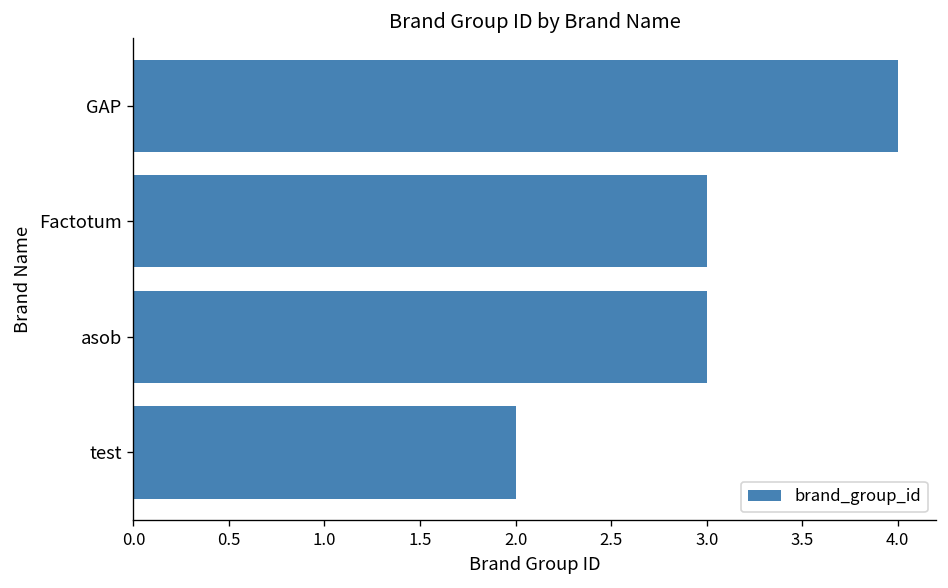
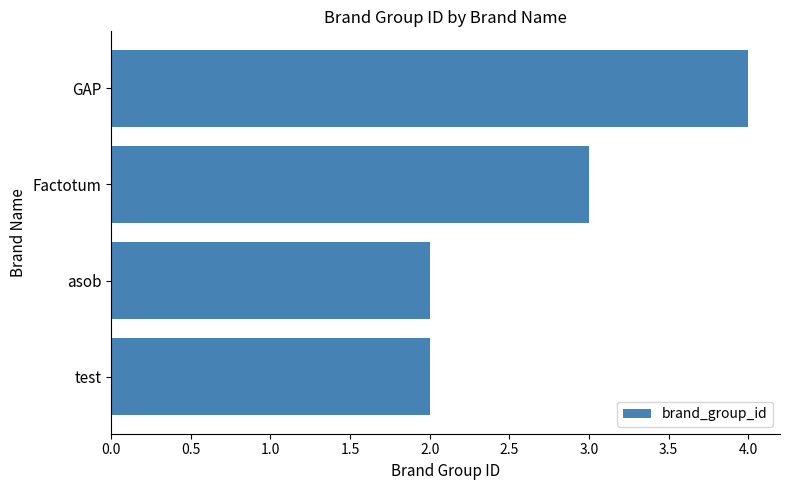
  {
    "GAP": 4,
    "Factotum": 3,
-   "asob": 3,
+   "asob": 2,
    "test": 2
  }
